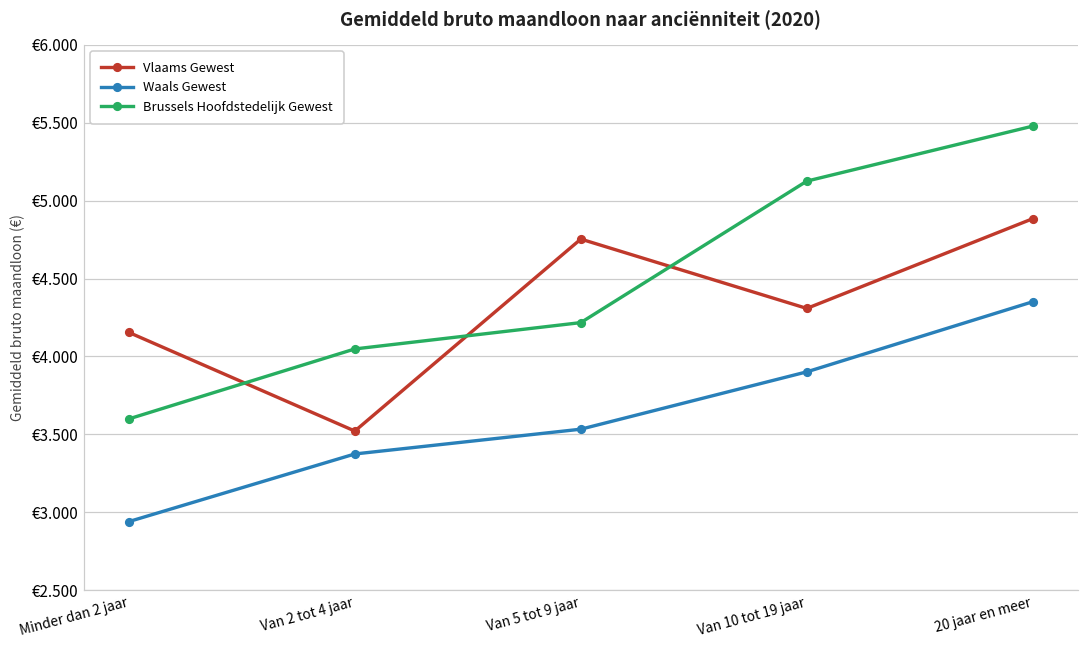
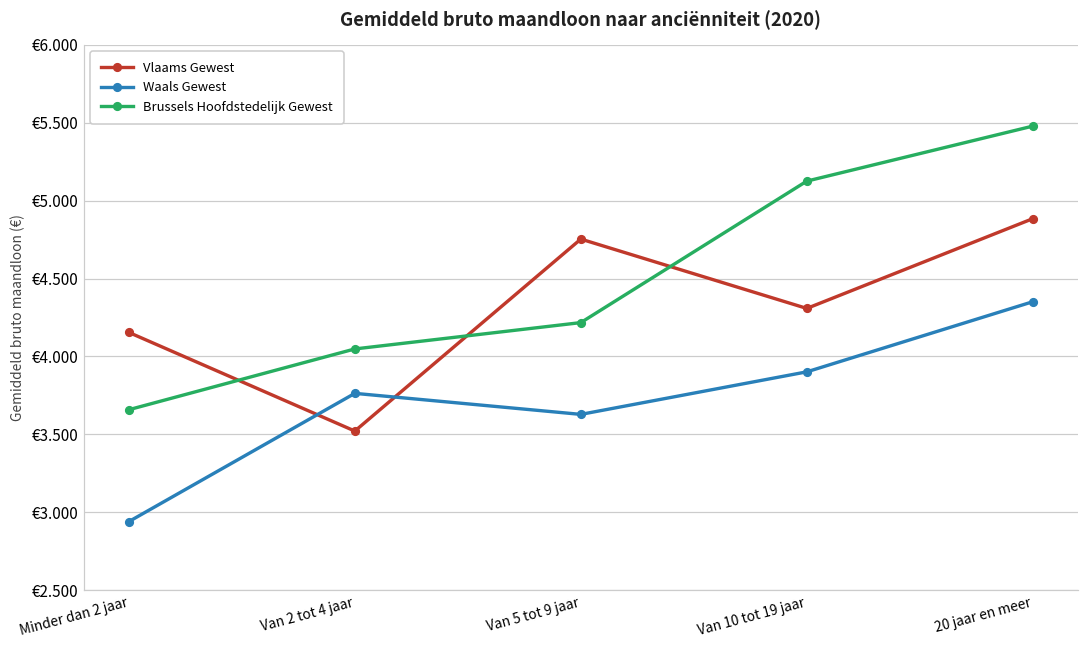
  {
    "Vlaams Gewest": {
      "Minder dan 2 jaar": "€4.15",
      "Van 2 tot 4 jaar": "€3.52",
      "Van 5 tot 9 jaar": "€4.75",
      "Van 10 tot 19 jaar": "€4.31",
      "20 jaar en meer": "€4.88"
    },
    "Waals Gewest": {
      "Minder dan 2 jaar": "€2.94",
-     "Van 2 tot 4 jaar": "€3.37",
-     "Van 5 tot 9 jaar": "€3.53",
+     "Van 2 tot 4 jaar": "€3.76",
+     "Van 5 tot 9 jaar": "€3.63",
      "Van 10 tot 19 jaar": "€3.90",
      "20 jaar en meer": "€4.35"
    },
    "Brussels Hoofdstedelijk Gewest": {
-     "Minder dan 2 jaar": "€3.60",
+     "Minder dan 2 jaar": "€3.66",
      "Van 2 tot 4 jaar": "€4.05",
      "Van 5 tot 9 jaar": "€4.22",
      "Van 10 tot 19 jaar": "€5.13",
      "20 jaar en meer": "€5.48"
    }
  }
